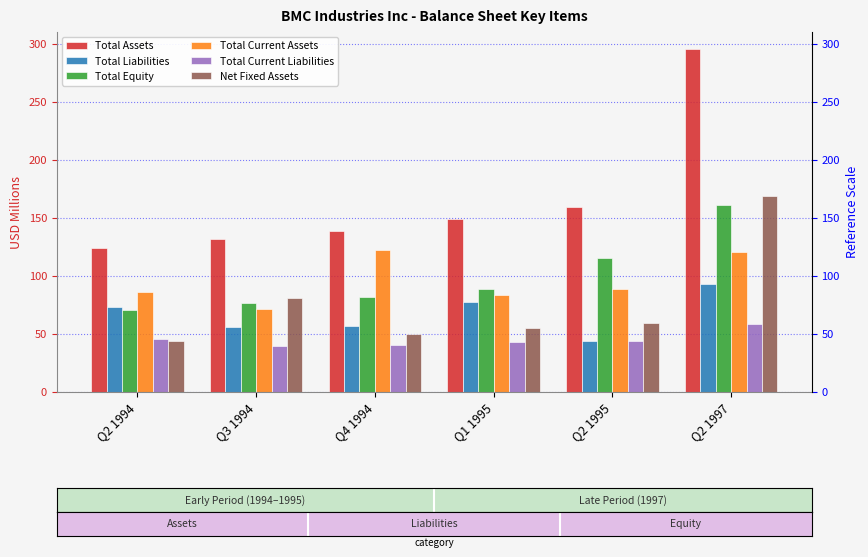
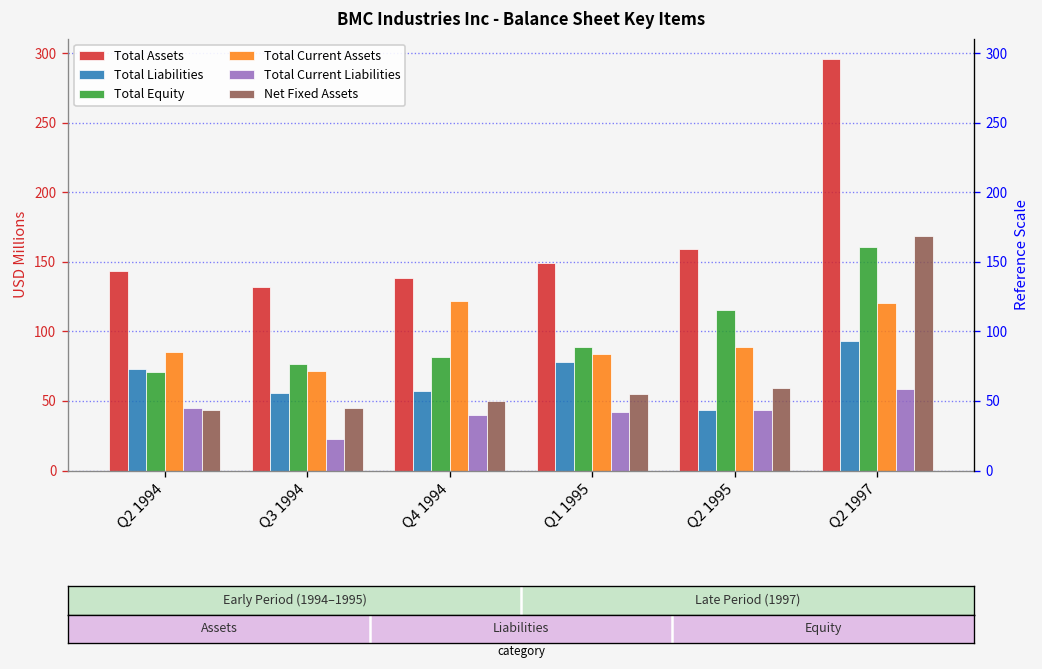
  {
    "Total Assets": {
-     "Q2 1994": 124,
+     "Q2 1994": 143,
      "Q3 1994": 132,
      "Q4 1994": 139,
      "Q1 1995": 149,
      "Q2 1995": 159,
      "Q2 1997": 296
    },
    "Total Liabilities": {
      "Q2 1994": 73,
      "Q3 1994": 56,
      "Q4 1994": 57,
      "Q1 1995": 78,
      "Q2 1995": 44,
      "Q2 1997": 93
    },
    "Total Equity": {
      "Q2 1994": 71,
      "Q3 1994": 76,
      "Q4 1994": 82,
      "Q1 1995": 89,
      "Q2 1995": 115,
      "Q2 1997": 161
    },
    "Total Current Assets": {
      "Q2 1994": 86,
      "Q3 1994": 71,
      "Q4 1994": 122,
      "Q1 1995": 84,
      "Q2 1995": 89,
      "Q2 1997": 121
    },
    "Total Current Liabilities": {
      "Q2 1994": 45,
-     "Q3 1994": 39,
+     "Q3 1994": 23,
      "Q4 1994": 40,
      "Q1 1995": 42,
      "Q2 1995": 44,
      "Q2 1997": 59
    },
    "Net Fixed Assets": {
      "Q2 1994": 43,
-     "Q3 1994": 81,
+     "Q3 1994": 45,
      "Q4 1994": 50,
      "Q1 1995": 55,
      "Q2 1995": 59,
      "Q2 1997": 169
    }
  }
